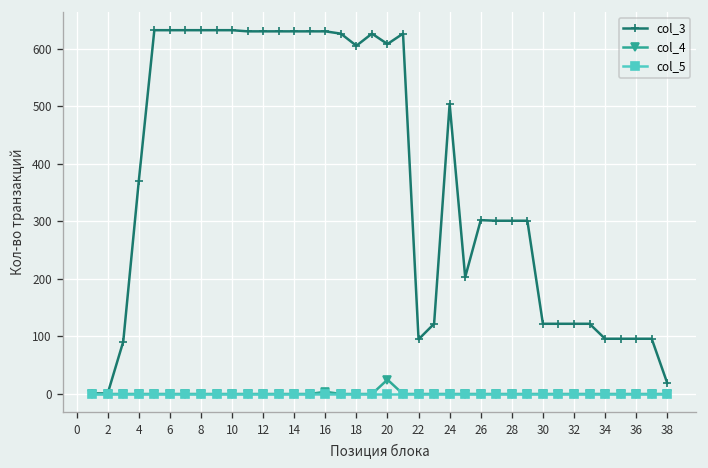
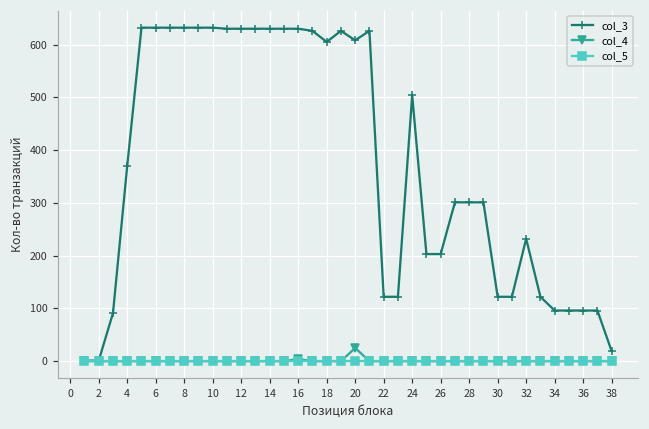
  {
    "col_3": {
      "4": 370,
      "6": 630,
      "8": 630,
      "10": 630,
      "12": 630,
      "14": 630,
      "16": 630,
      "18": 610,
      "20": 610,
-     "22": 100,
+     "22": 120,
      "24": 500,
-     "26": 300,
+     "26": 200,
      "28": 300,
      "30": 120,
-     "32": 120,
+     "32": 230,
      "34": 100,
      "36": 100,
      "38": 20
    },
    "col_4": {
      "20": 30
    },
    "col_5": {
      "20": 0
    }
  }
